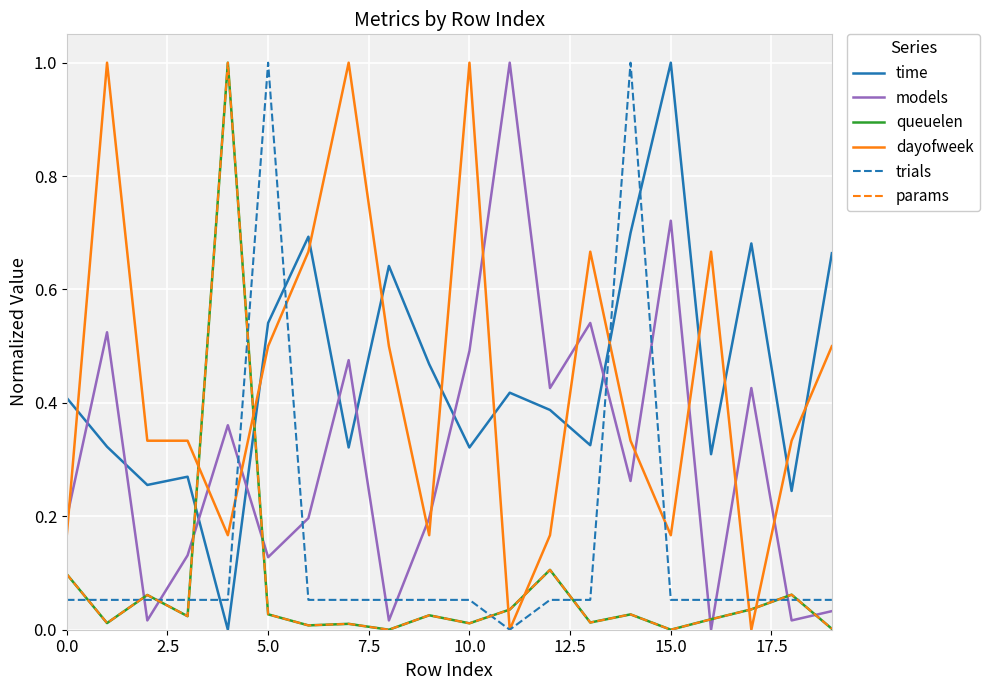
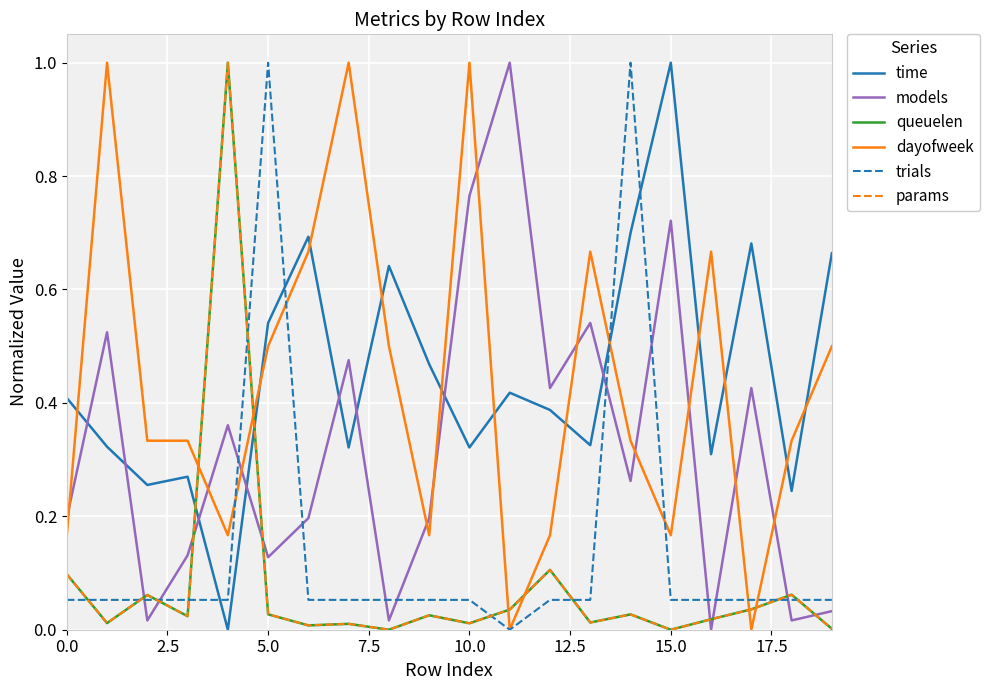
  {
    "models": {
      "0.0": 0.20,
      "5.0": 0.13,
-     "10.0": 0.49,
+     "10.0": 0.77,
      "15.0": 0.72
    }
  }
